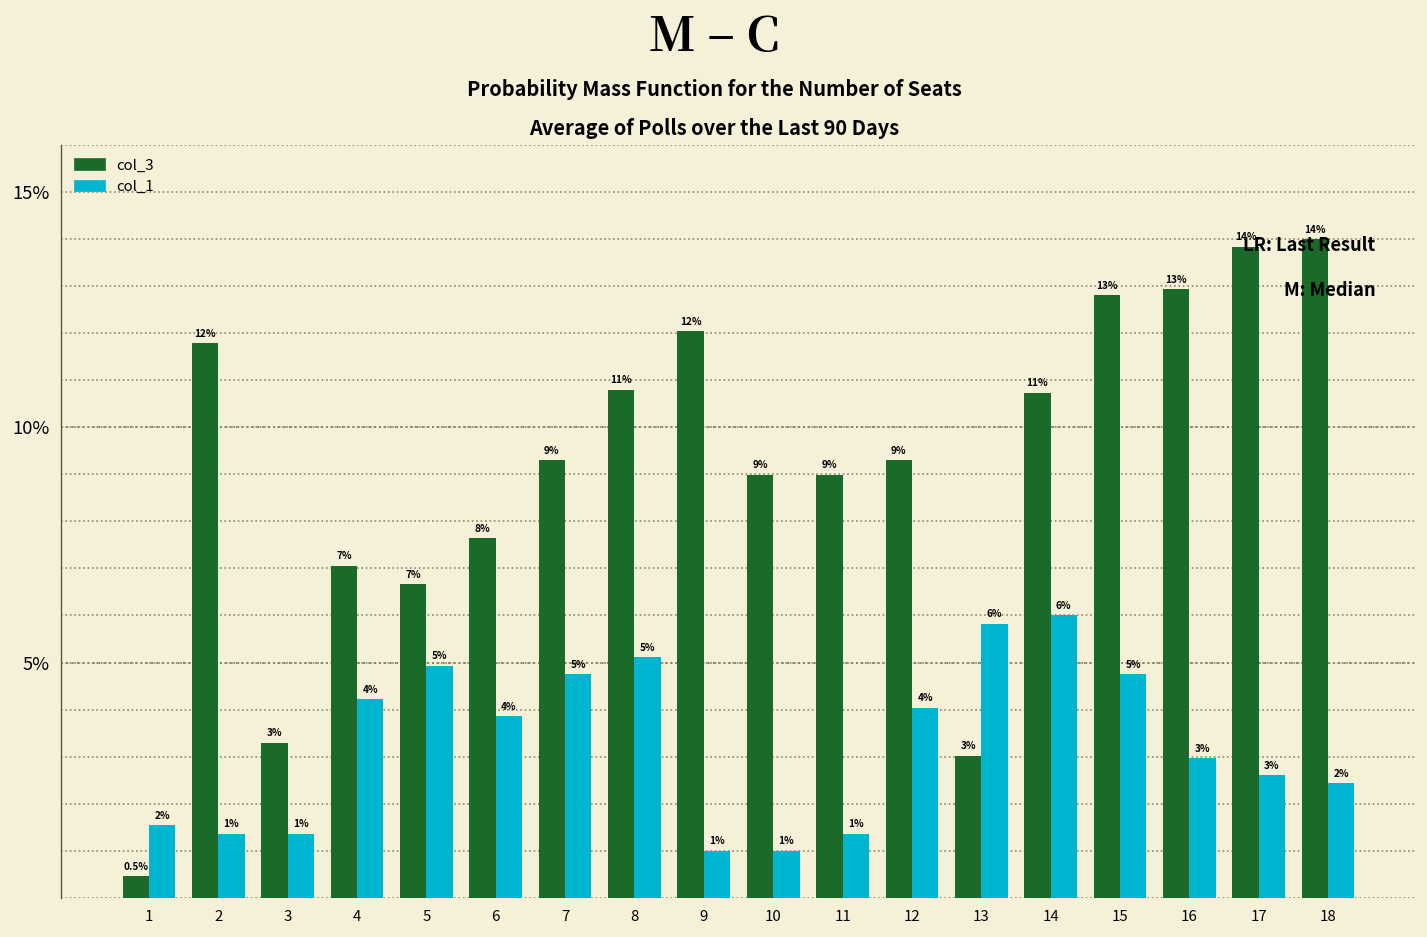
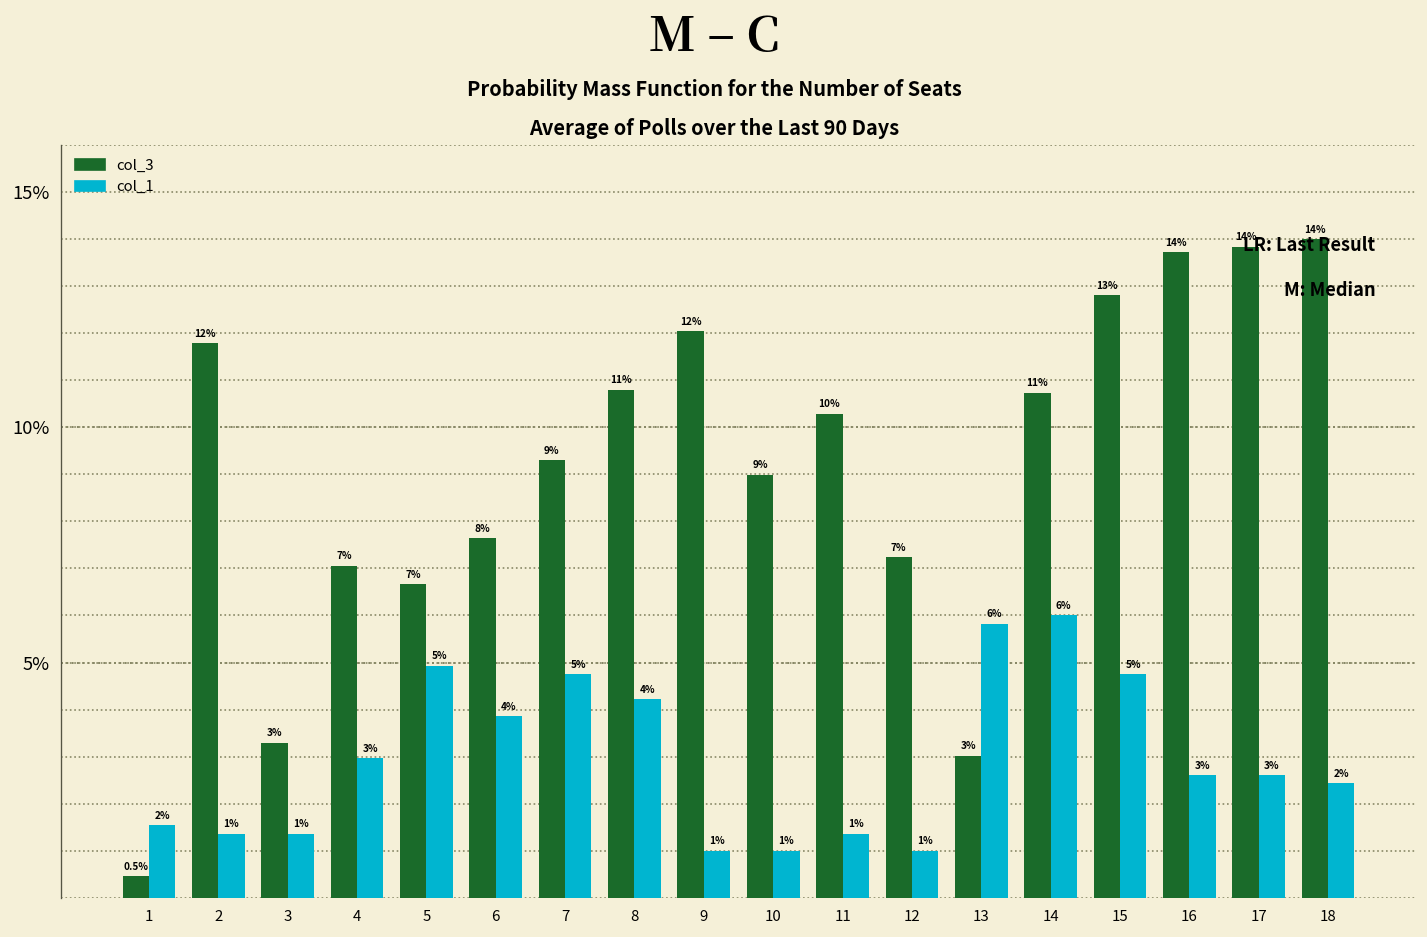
  {
    "col_3": {
      "1": "0.5%",
      "2": "12%",
      "3": "3%",
      "4": "7%",
      "5": "7%",
      "6": "8%",
      "7": "9%",
      "8": "11%",
      "9": "12%",
      "10": "9%",
-     "11": "9%",
-     "12": "9%",
+     "11": "10%",
+     "12": "7%",
      "13": "3%",
      "14": "11%",
      "15": "13%",
-     "16": "13%",
+     "16": "14%",
      "18": "14%"
    },
    "col_1": {
      "1": "2%",
      "2": "1%",
      "3": "1%",
-     "4": "4%",
+     "4": "3%",
      "5": "5%",
      "6": "4%",
      "7": "5%",
-     "8": "5%",
+     "8": "4%",
      "9": "1%",
      "10": "1%",
      "11": "1%",
-     "12": "4%",
+     "12": "1%",
      "13": "6%",
      "14": "6%",
      "15": "5%",
-     "16": "3.0%",
+     "16": "2.6%",
      "17": "3%",
      "18": "2%"
    }
  }
